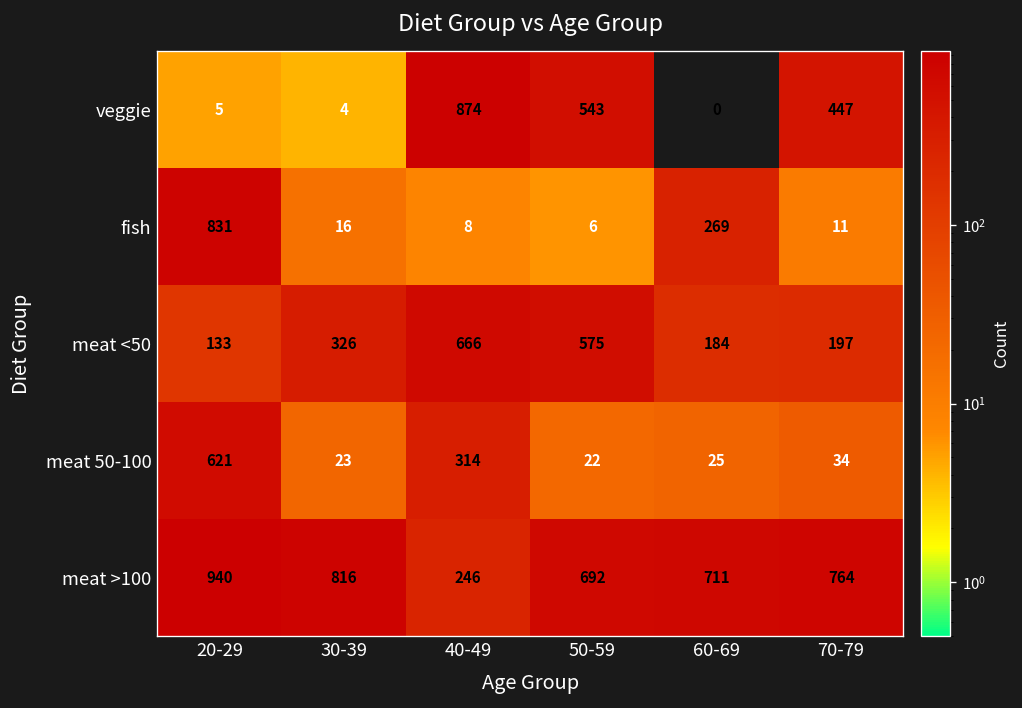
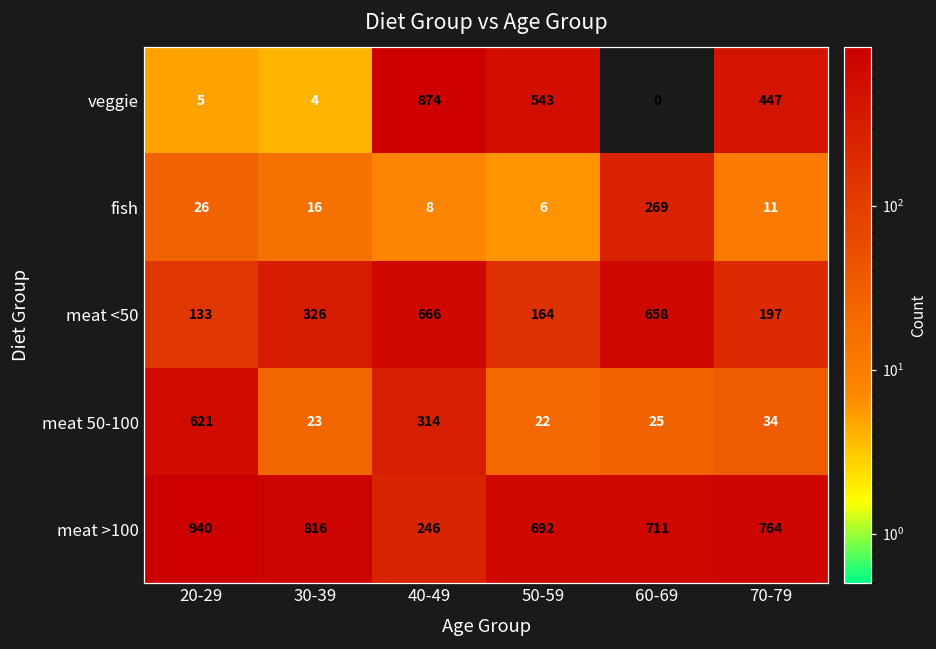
  {
    "veggie": {
      "20-29": 5,
      "30-39": 4,
      "40-49": 874,
      "50-59": 543,
      "70-79": 447
    },
    "fish": {
-     "20-29": 831,
+     "20-29": 26,
      "30-39": 16,
      "40-49": 8,
      "50-59": 6,
      "60-69": 269,
      "70-79": 11
    },
    "meat <50": {
      "20-29": 133,
      "30-39": 326,
      "40-49": 666,
-     "50-59": 575,
-     "60-69": 184,
+     "50-59": 164,
+     "60-69": 658,
      "70-79": 197
    },
    "meat 50-100": {
      "20-29": 621,
      "30-39": 23,
      "40-49": 314,
      "50-59": 22,
      "60-69": 25,
      "70-79": 34
    },
    "meat >100": {
      "20-29": 940,
      "30-39": 816,
      "40-49": 246,
      "50-59": 692,
      "60-69": 711,
      "70-79": 764
    }
  }
